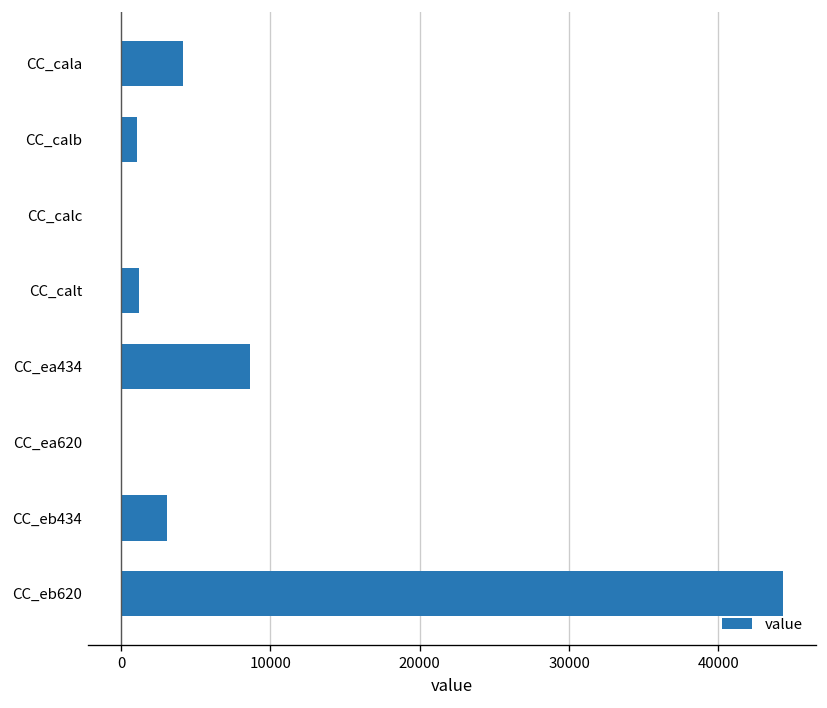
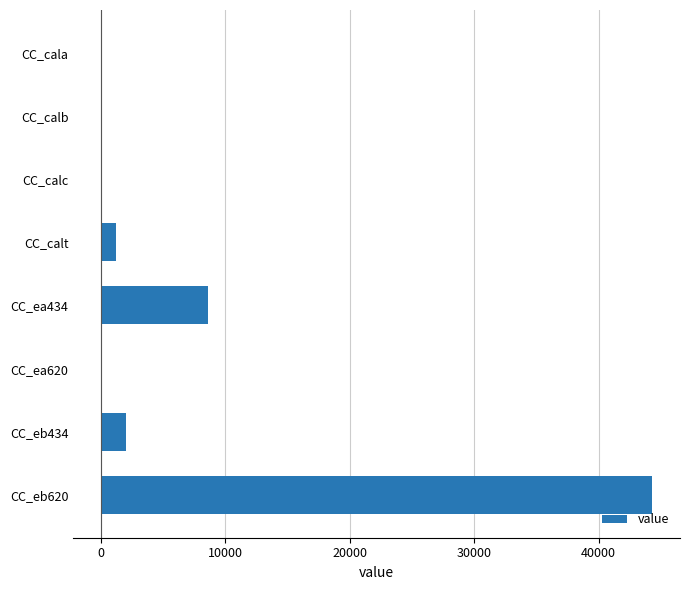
  {
-   "CC_cala": 4100,
-   "CC_calb": 1100,
+   "CC_cala": 0,
+   "CC_calb": 0,
    "CC_calt": 1200,
    "CC_ea434": 8600,
-   "CC_eb434": 3100,
+   "CC_eb434": 2000,
    "CC_eb620": 44300
  }
